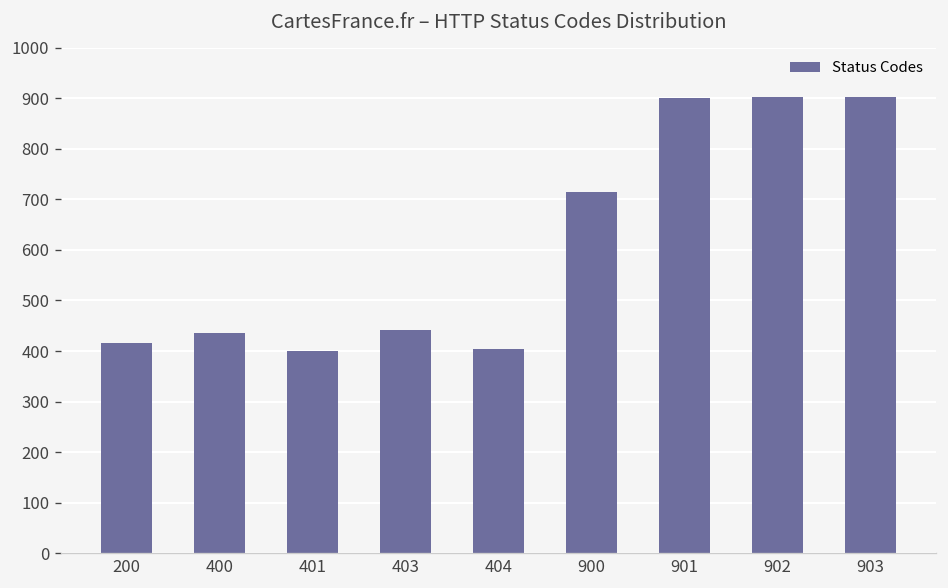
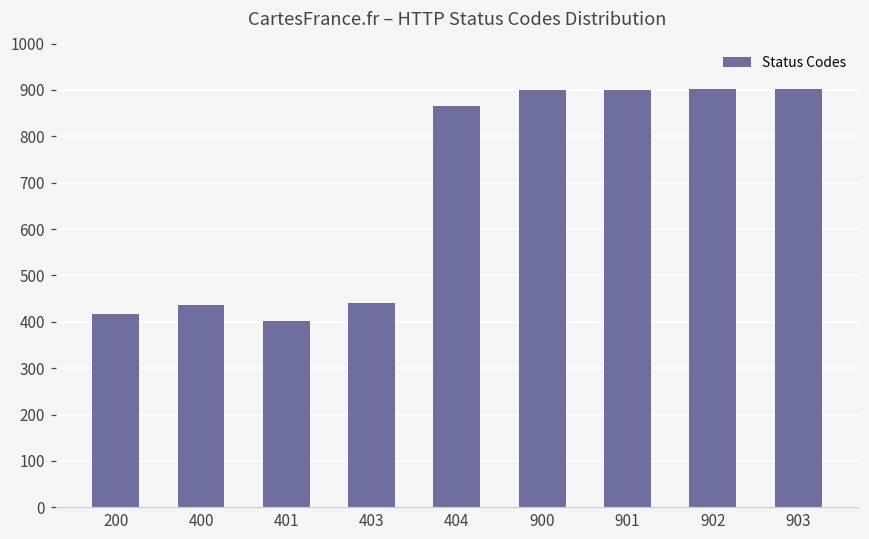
  {
    "200": 420,
    "400": 440,
    "401": 400,
    "403": 440,
-   "404": 400,
-   "900": 710,
+   "404": 870,
+   "900": 900,
    "901": 900,
    "902": 900,
    "903": 900
  }
